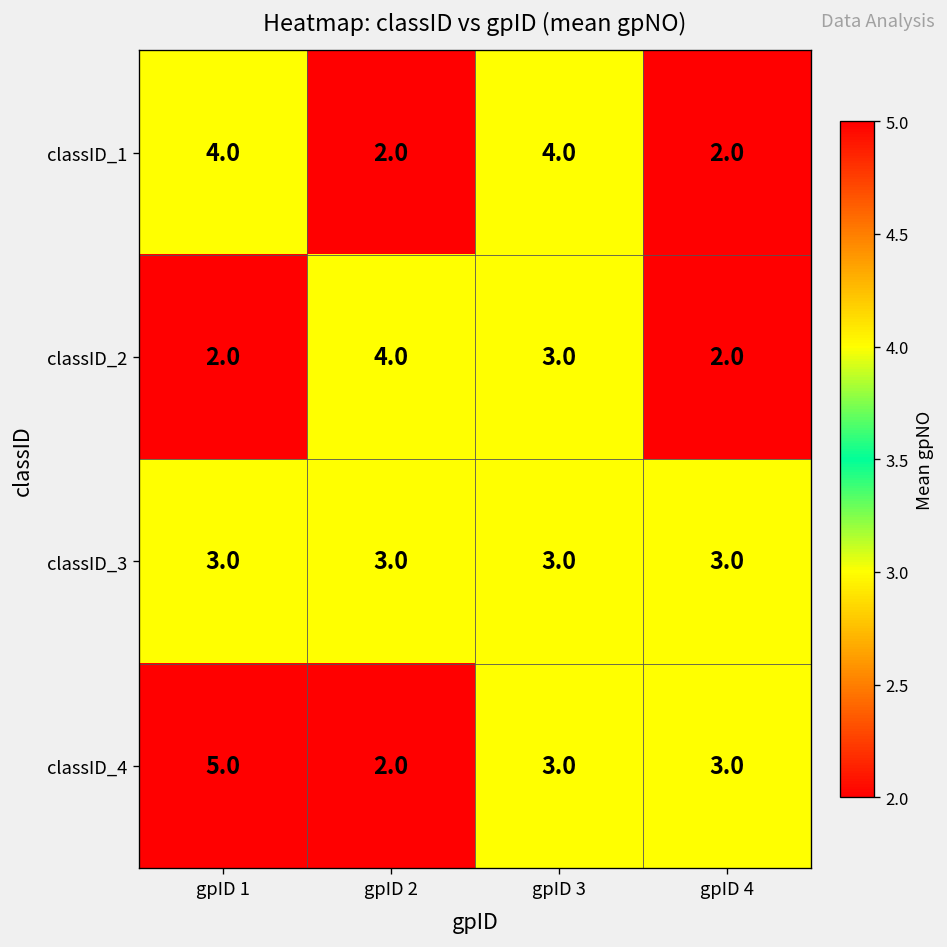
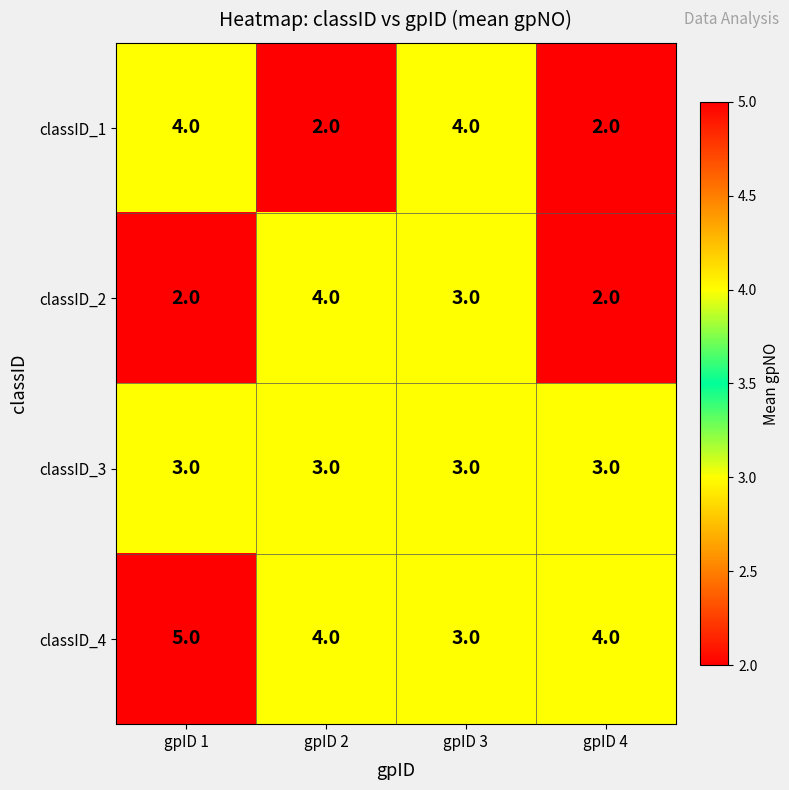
  {
    "classID_1": {
      "gpID 1": 4.0,
      "gpID 2": 2.0,
      "gpID 3": 4.0,
      "gpID 4": 2.0
    },
    "classID_2": {
      "gpID 1": 2.0,
      "gpID 2": 4.0,
      "gpID 3": 3.0,
      "gpID 4": 2.0
    },
    "classID_3": {
      "gpID 1": 3.0,
      "gpID 2": 3.0,
      "gpID 3": 3.0,
      "gpID 4": 3.0
    },
    "classID_4": {
      "gpID 1": 5.0,
-     "gpID 2": 2.0,
+     "gpID 2": 4.0,
      "gpID 3": 3.0,
-     "gpID 4": 3.0
+     "gpID 4": 4.0
    }
  }
